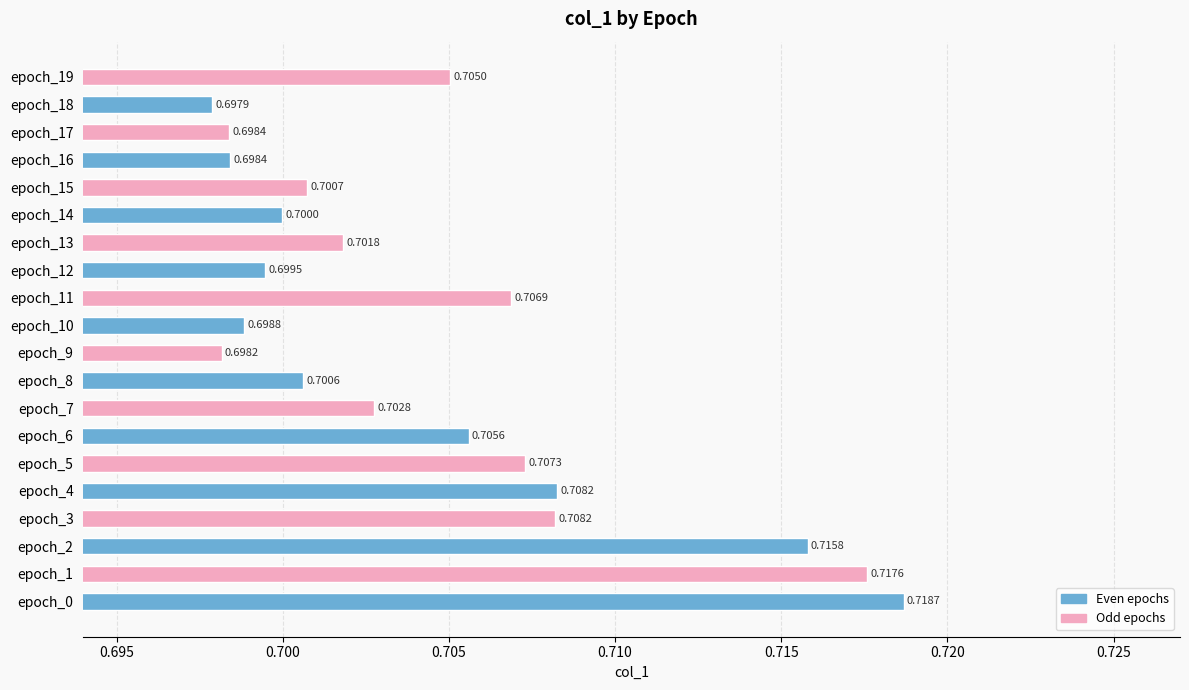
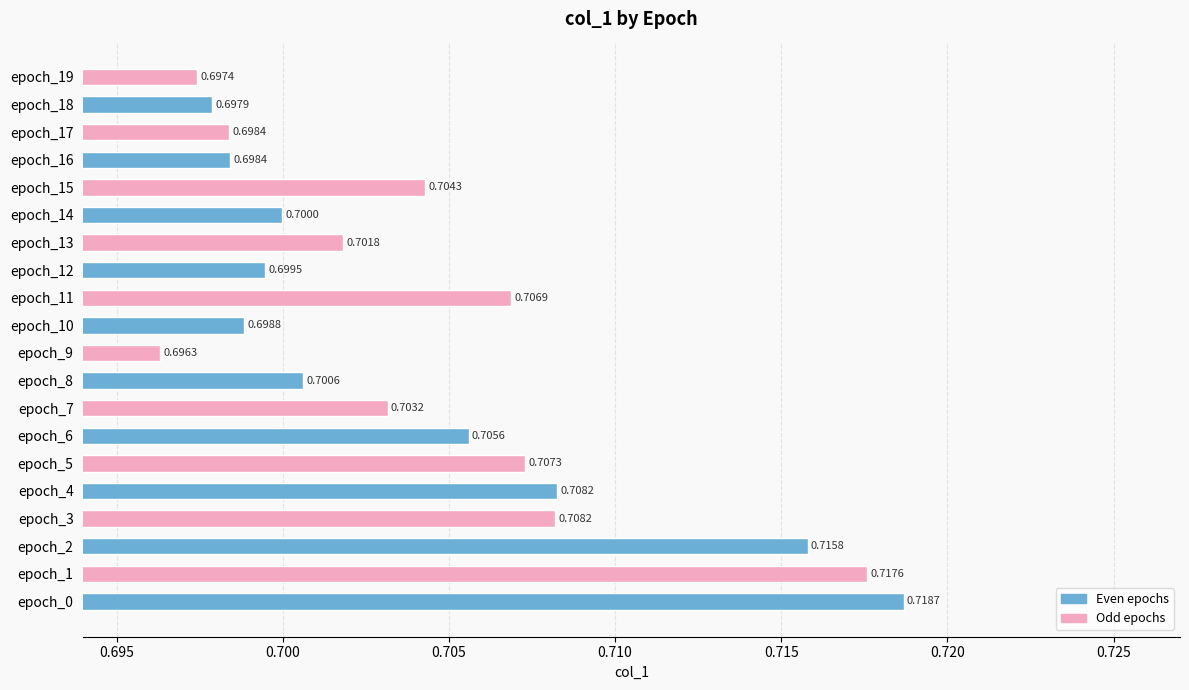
  {
-   "epoch_19": 0.7050,
+   "epoch_19": 0.6974,
    "epoch_18": 0.6979,
    "epoch_17": 0.6984,
    "epoch_16": 0.6984,
-   "epoch_15": 0.7007,
+   "epoch_15": 0.7043,
    "epoch_14": 0.7000,
    "epoch_13": 0.7018,
    "epoch_12": 0.6995,
    "epoch_11": 0.7069,
    "epoch_10": 0.6988,
-   "epoch_9": 0.6982,
+   "epoch_9": 0.6963,
    "epoch_8": 0.7006,
-   "epoch_7": 0.7028,
+   "epoch_7": 0.7032,
    "epoch_6": 0.7056,
    "epoch_5": 0.7073,
    "epoch_4": 0.7082,
    "epoch_3": 0.7082,
    "epoch_2": 0.7158,
    "epoch_1": 0.7176,
    "epoch_0": 0.7187
  }
